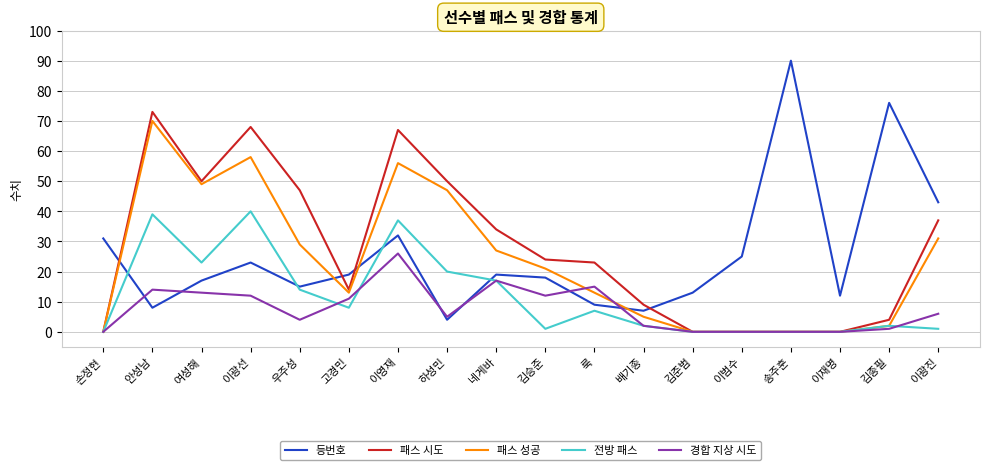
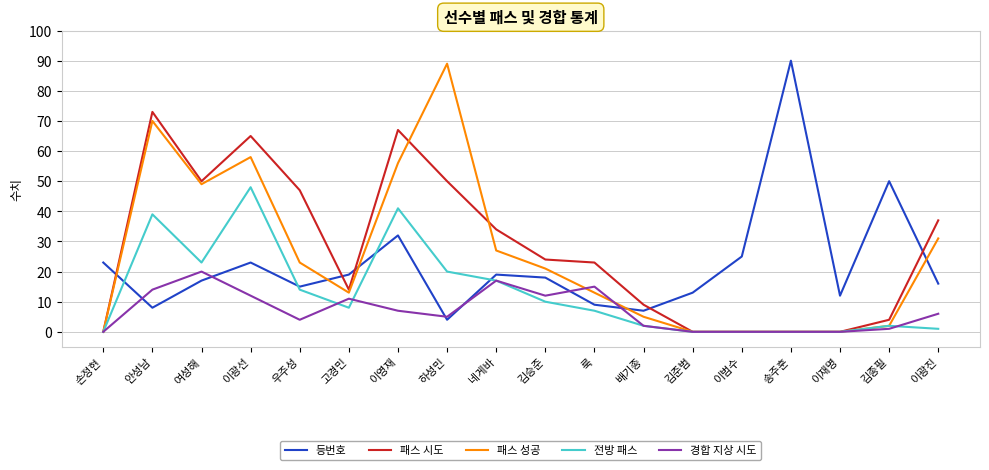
  {
    "등번호": {
-     "손정현": 31,
+     "손정현": 23,
      "안성남": 8,
      "여성해": 17,
      "이광선": 23,
      "우주성": 15,
      "고경민": 19,
      "이영재": 32,
      "하성민": 4,
      "네게바": 19,
      "김승준": 18,
      "룩": 9,
      "배기종": 7,
      "김준범": 13,
      "이범수": 25,
      "송주훈": 90,
      "이재명": 12,
-     "김종필": 76,
-     "이광진": 43
+     "김종필": 50,
+     "이광진": 16
    },
    "패스 시도": {
      "안성남": 73,
      "여성해": 50,
-     "이광선": 68,
+     "이광선": 65,
      "우주성": 47,
      "고경민": 14,
      "이영재": 67,
      "하성민": 50,
      "네게바": 34,
      "김승준": 24,
      "룩": 23,
      "배기종": 9,
      "김종필": 4,
      "이광진": 37
    },
    "패스 성공": {
      "안성남": 70,
      "여성해": 49,
      "이광선": 58,
-     "우주성": 29,
+     "우주성": 23,
      "고경민": 13,
      "이영재": 56,
-     "하성민": 47,
+     "하성민": 89,
      "네게바": 27,
      "김승준": 21,
      "룩": 13,
      "배기종": 5,
      "이광진": 31
    },
    "전방 패스": {
      "안성남": 39,
      "여성해": 23,
-     "이광선": 40,
+     "이광선": 48,
      "우주성": 14,
      "고경민": 8,
-     "이영재": 37,
+     "이영재": 41,
      "하성민": 20,
-     "김승준": 1,
+     "김승준": 10,
      "룩": 7,
      "이광진": 1
    },
    "경합 지상 시도": {
      "안성남": 14,
-     "여성해": 13,
+     "여성해": 20,
      "이광선": 12,
      "우주성": 4,
      "고경민": 11,
-     "이영재": 26,
+     "이영재": 7,
      "하성민": 5,
      "김승준": 12,
      "룩": 15,
      "김종필": 1,
      "이광진": 6
    }
  }
